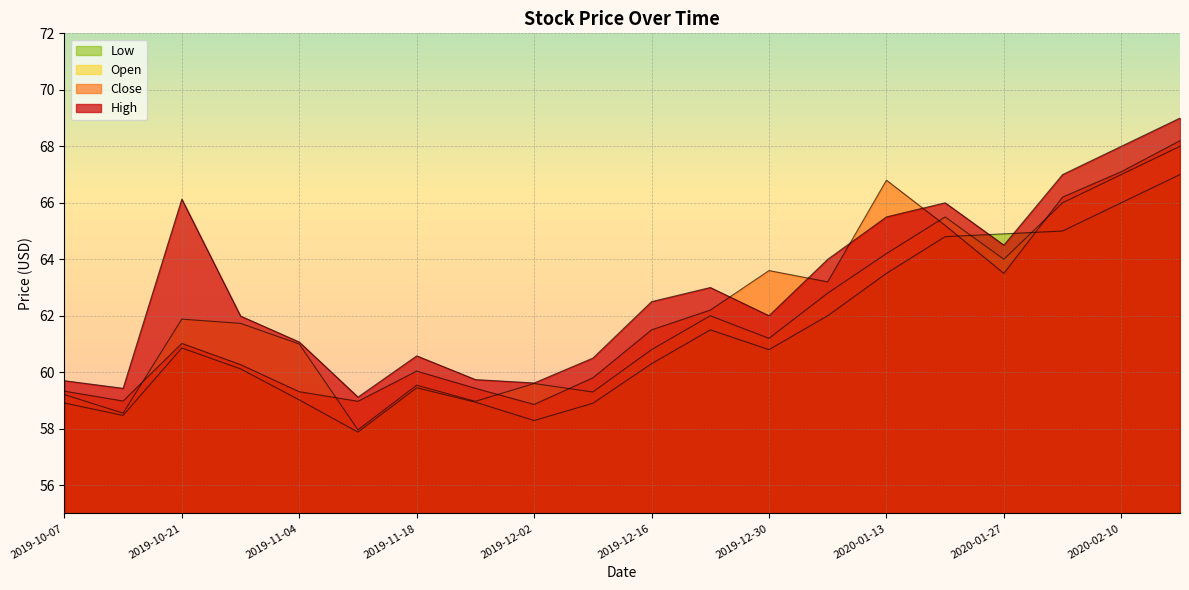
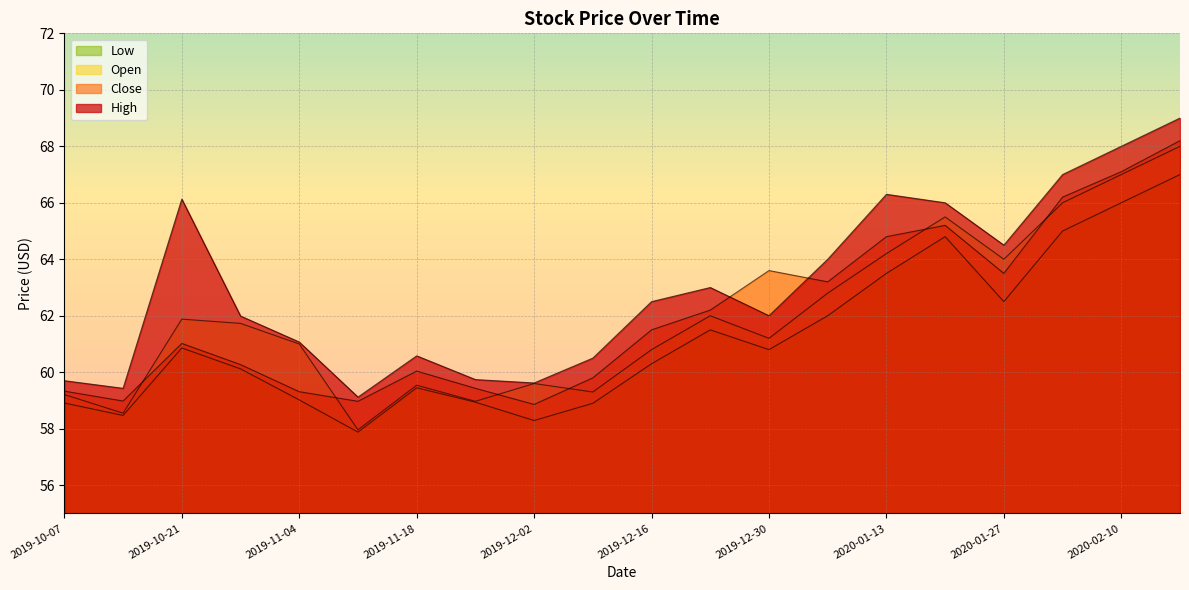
  {
    "Low": {
      "2019-10-07": 58.9,
      "2019-10-21": 60.9,
      "2019-11-04": 59.0,
      "2019-11-18": 59.5,
      "2019-12-02": 58.3,
      "2019-12-16": 60.3,
      "2019-12-30": 60.8,
      "2020-01-13": 63.5,
-     "2020-01-27": 64.9,
+     "2020-01-27": 62.5,
      "2020-02-10": 66.0
    },
    "Open": {
      "2019-10-07": 59.2,
      "2019-10-21": 61.9,
      "2019-11-18": 59.5,
      "2019-12-16": 60.8,
      "2019-12-30": 61.2,
      "2020-01-13": 64.2,
      "2020-01-27": 64.0,
      "2020-02-10": 67.0
    },
    "Close": {
      "2019-10-07": 59.3,
      "2019-10-21": 61.0,
      "2019-11-04": 59.3,
      "2019-11-18": 60.0,
      "2019-12-02": 58.9,
      "2019-12-16": 61.5,
      "2019-12-30": 63.6,
-     "2020-01-13": 66.8,
+     "2020-01-13": 64.8,
      "2020-01-27": 63.5,
      "2020-02-10": 67.1
    },
    "High": {
      "2019-10-07": 59.7,
      "2019-10-21": 66.1,
      "2019-11-18": 60.6,
      "2019-12-16": 62.5,
      "2019-12-30": 62.0,
-     "2020-01-13": 65.5,
+     "2020-01-13": 66.3,
      "2020-01-27": 64.5,
      "2020-02-10": 68.0
    }
  }
